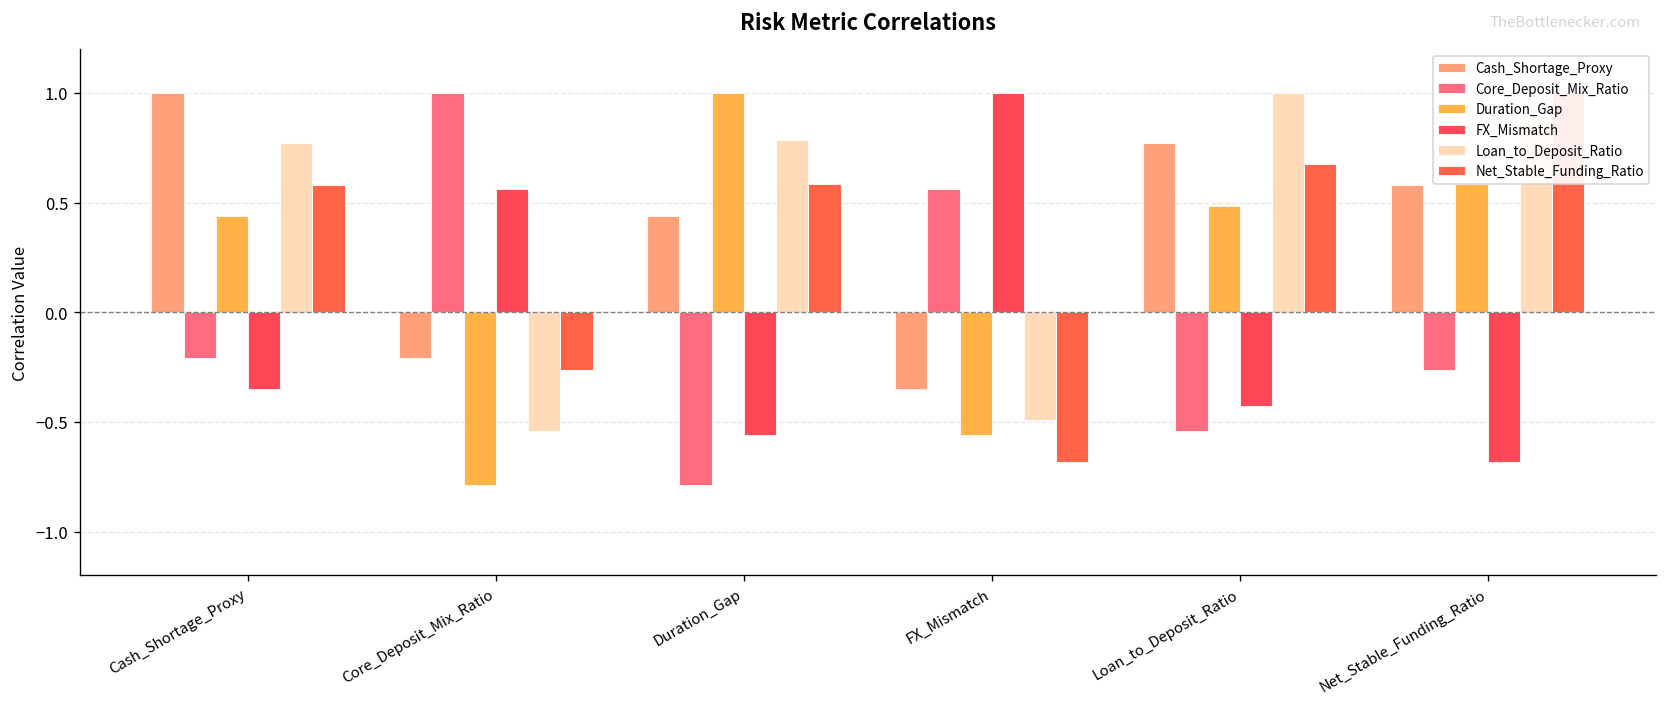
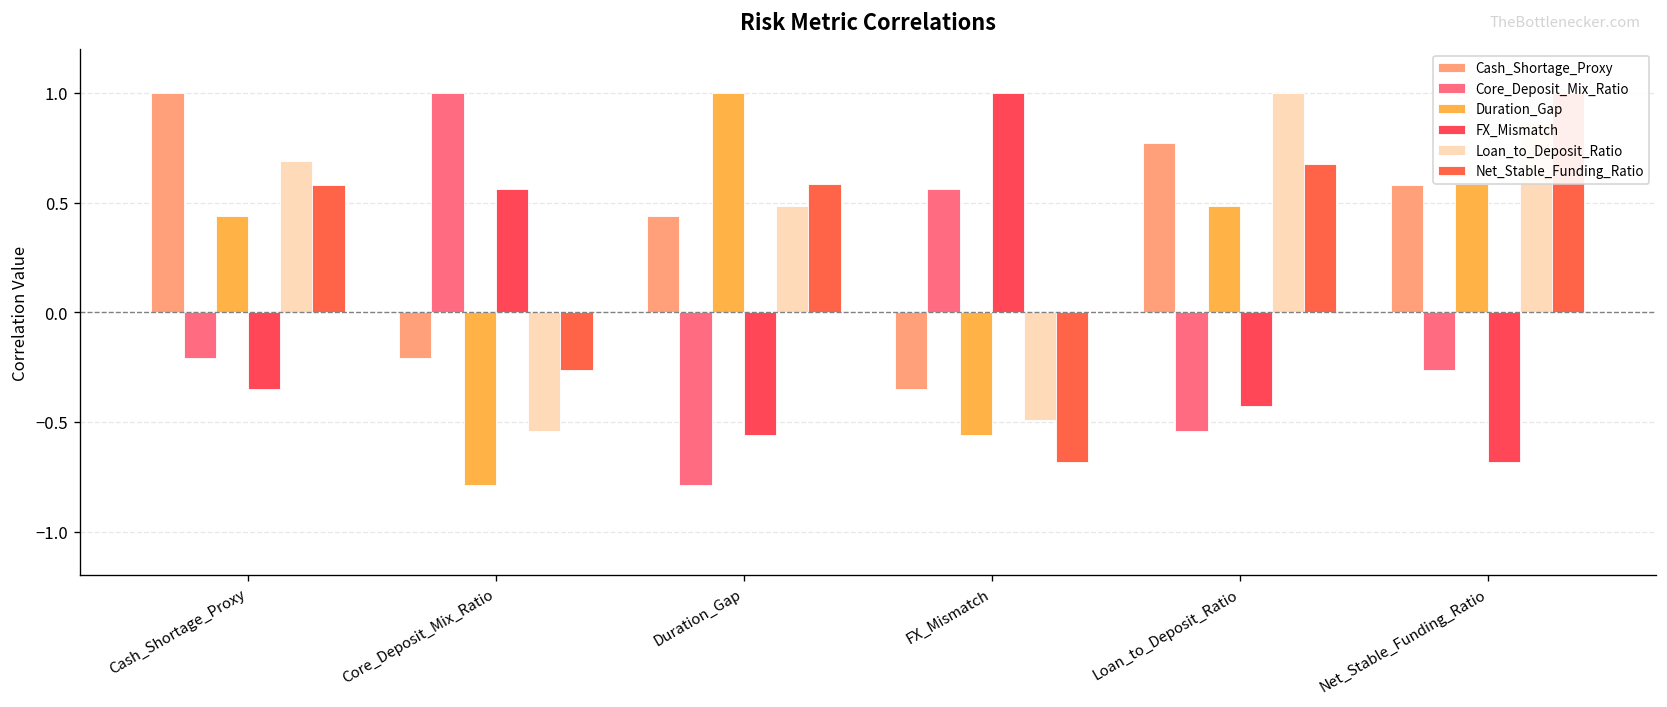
  {
    "Loan_to_Deposit_Ratio": {
-     "Cash_Shortage_Proxy": 0.77,
+     "Cash_Shortage_Proxy": 0.69,
      "Core_Deposit_Mix_Ratio": -0.54,
-     "Duration_Gap": 0.78,
+     "Duration_Gap": 0.49,
      "FX_Mismatch": -0.49,
      "Loan_to_Deposit_Ratio": 1.00
    }
  }
